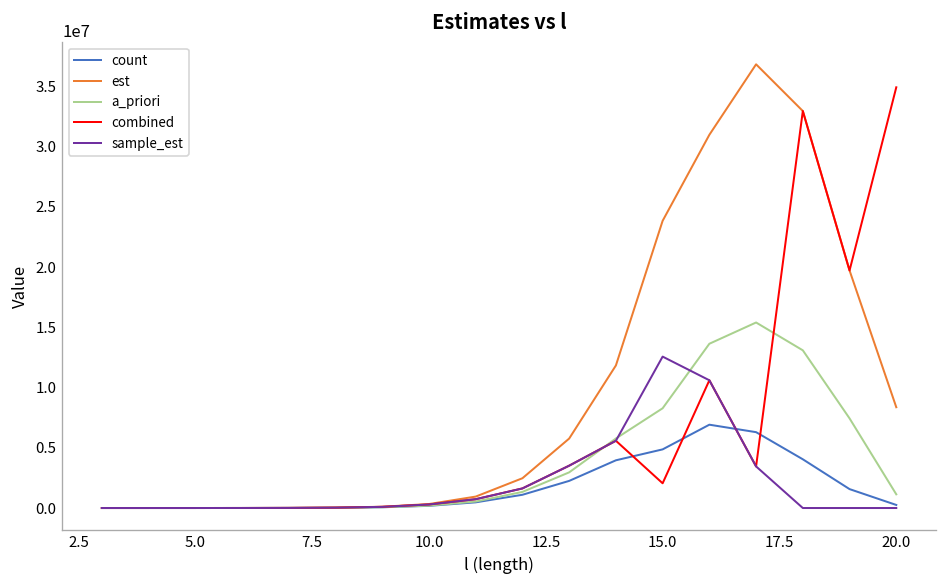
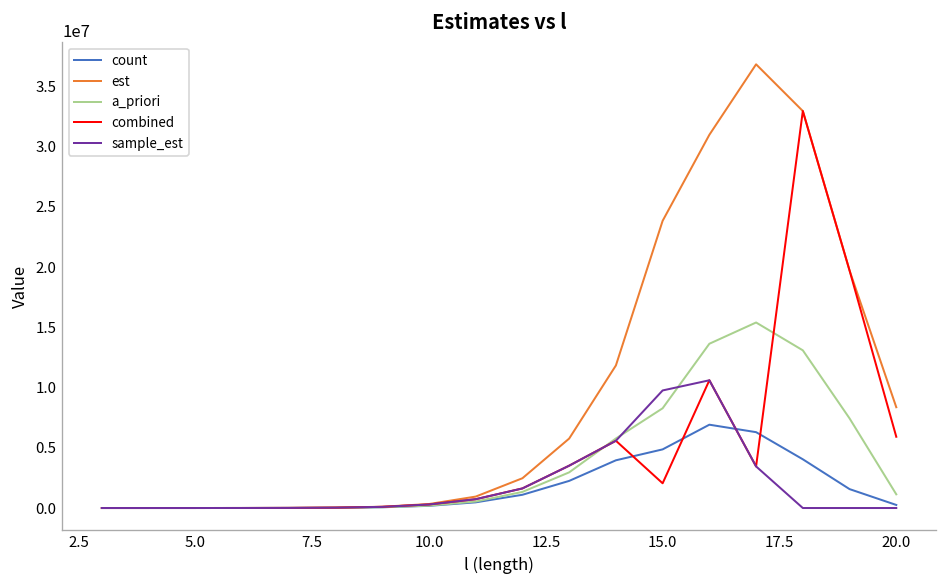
  {
    "count": {
      "15.0": 4900000
    },
    "est": {
      "15.0": 23800000,
      "20.0": 8400000
    },
    "a_priori": {
      "15.0": 8300000,
      "20.0": 1100000
    },
    "combined": {
      "15.0": 2100000,
-     "20.0": 34900000
+     "20.0": 5900000
    },
    "sample_est": {
-     "15.0": 12600000
+     "15.0": 9800000
    }
  }
